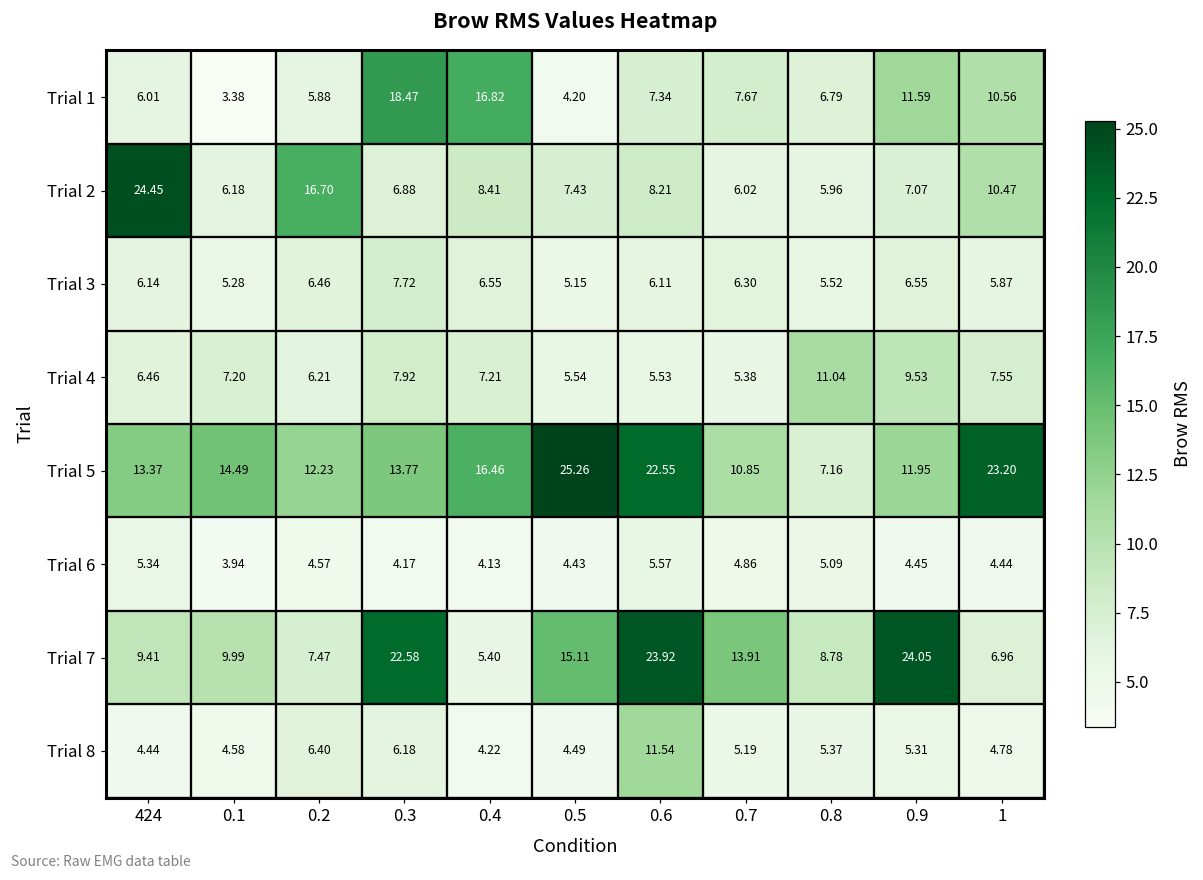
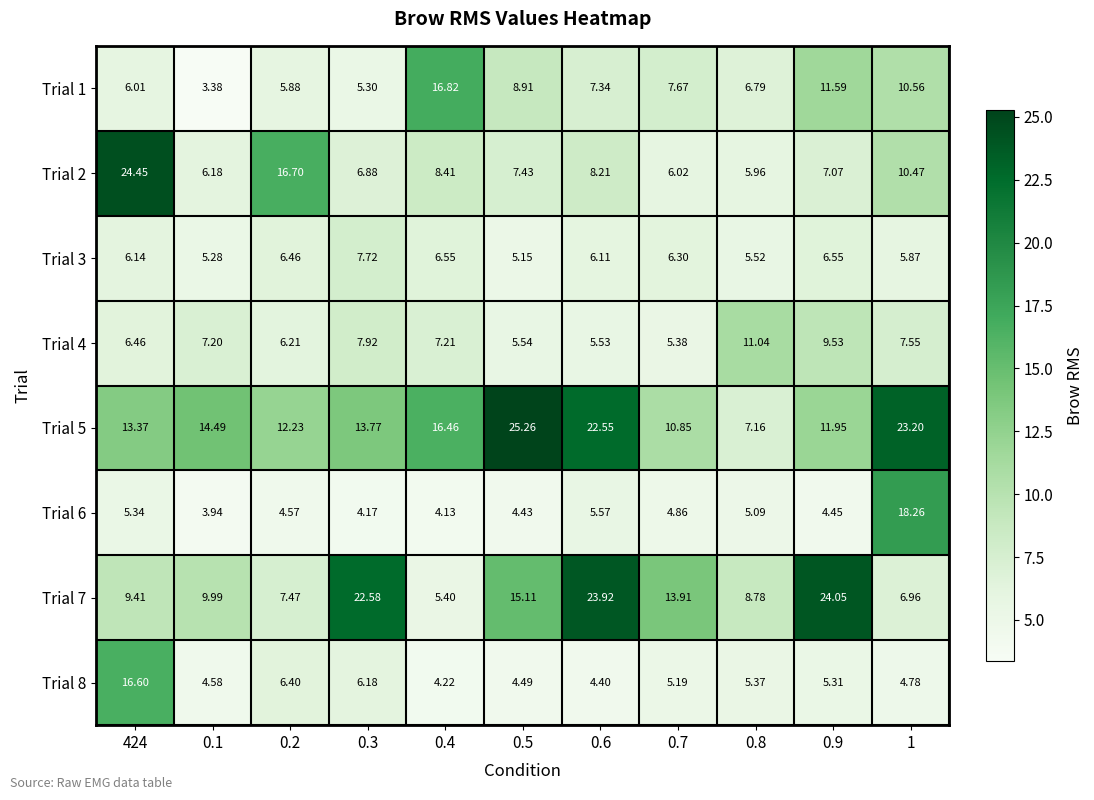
  {
    "Trial 1": {
      "424": 6.01,
      "0.1": 3.38,
      "0.2": 5.88,
-     "0.3": 18.47,
+     "0.3": 5.30,
      "0.4": 16.82,
-     "0.5": 4.20,
+     "0.5": 8.91,
      "0.6": 7.34,
      "0.7": 7.67,
      "0.8": 6.79,
      "0.9": 11.59,
      "1": 10.56
    },
    "Trial 2": {
      "424": 24.45,
      "0.1": 6.18,
      "0.2": 16.70,
      "0.3": 6.88,
      "0.4": 8.41,
      "0.5": 7.43,
      "0.6": 8.21,
      "0.7": 6.02,
      "0.8": 5.96,
      "0.9": 7.07,
      "1": 10.47
    },
    "Trial 3": {
      "424": 6.14,
      "0.1": 5.28,
      "0.2": 6.46,
      "0.3": 7.72,
      "0.4": 6.55,
      "0.5": 5.15,
      "0.6": 6.11,
      "0.7": 6.30,
      "0.8": 5.52,
      "0.9": 6.55,
      "1": 5.87
    },
    "Trial 4": {
      "424": 6.46,
      "0.1": 7.20,
      "0.2": 6.21,
      "0.3": 7.92,
      "0.4": 7.21,
      "0.5": 5.54,
      "0.6": 5.53,
      "0.7": 5.38,
      "0.8": 11.04,
      "0.9": 9.53,
      "1": 7.55
    },
    "Trial 5": {
      "424": 13.37,
      "0.1": 14.49,
      "0.2": 12.23,
      "0.3": 13.77,
      "0.4": 16.46,
      "0.5": 25.26,
      "0.6": 22.55,
      "0.7": 10.85,
      "0.8": 7.16,
      "0.9": 11.95,
      "1": 23.20
    },
    "Trial 6": {
      "424": 5.34,
      "0.1": 3.94,
      "0.2": 4.57,
      "0.3": 4.17,
      "0.4": 4.13,
      "0.5": 4.43,
      "0.6": 5.57,
      "0.7": 4.86,
      "0.8": 5.09,
      "0.9": 4.45,
-     "1": 4.44
+     "1": 18.26
    },
    "Trial 7": {
      "424": 9.41,
      "0.1": 9.99,
      "0.2": 7.47,
      "0.3": 22.58,
      "0.4": 5.40,
      "0.5": 15.11,
      "0.6": 23.92,
      "0.7": 13.91,
      "0.8": 8.78,
      "0.9": 24.05,
      "1": 6.96
    },
    "Trial 8": {
-     "424": 4.44,
+     "424": 16.60,
      "0.1": 4.58,
      "0.2": 6.40,
      "0.3": 6.18,
      "0.4": 4.22,
      "0.5": 4.49,
-     "0.6": 11.54,
+     "0.6": 4.40,
      "0.7": 5.19,
      "0.8": 5.37,
      "0.9": 5.31,
      "1": 4.78
    }
  }
